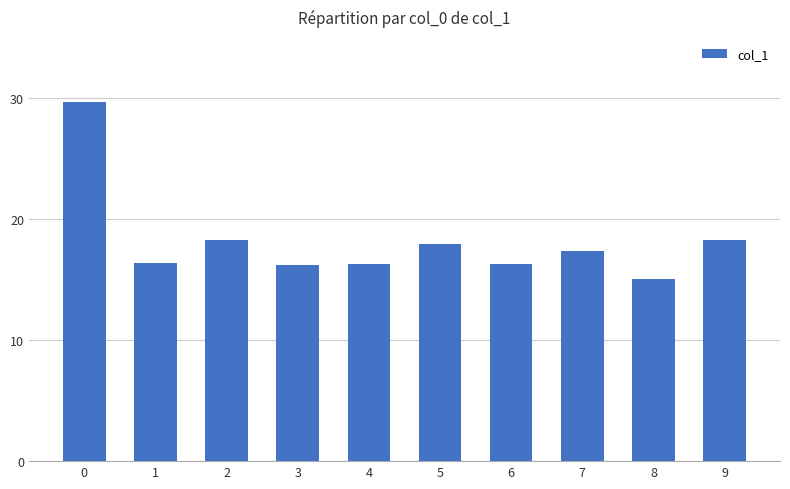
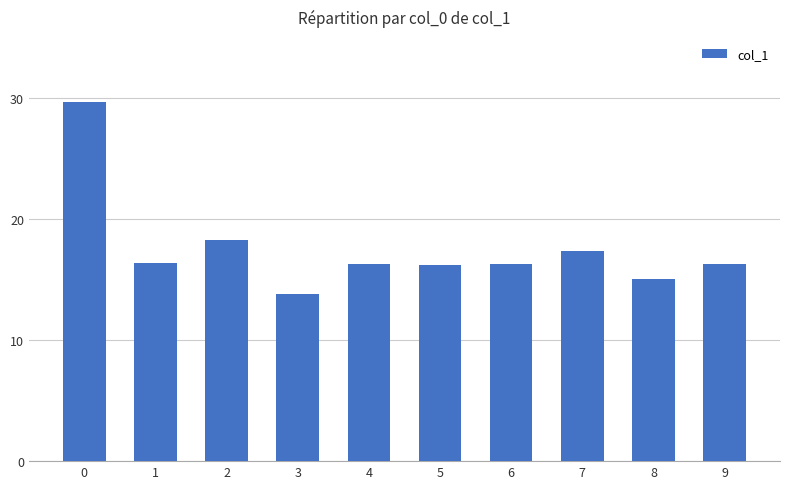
  {
    "0": 29.7,
    "1": 16.3,
    "2": 18.2,
-   "3": 16.2,
+   "3": 13.8,
    "4": 16.3,
-   "5": 18.0,
+   "5": 16.2,
    "6": 16.3,
    "7": 17.4,
    "8": 15.0,
-   "9": 18.3
+   "9": 16.2
  }
